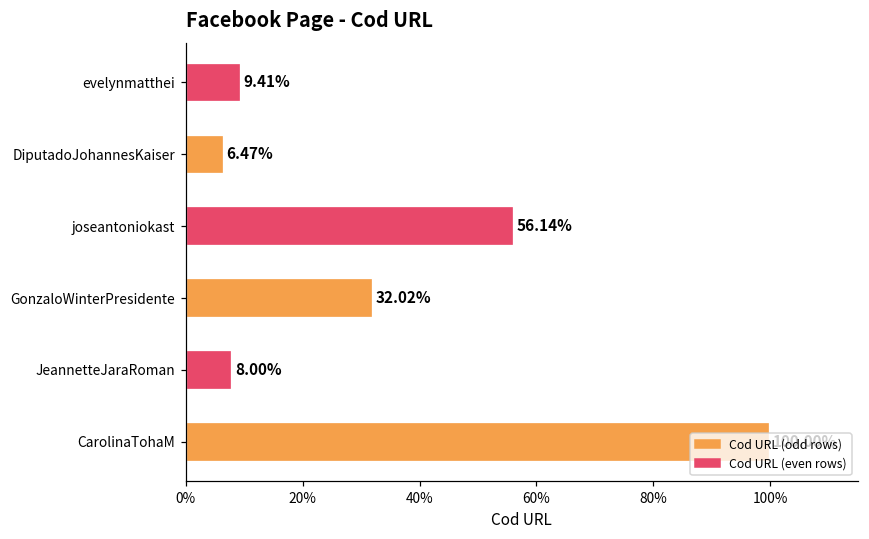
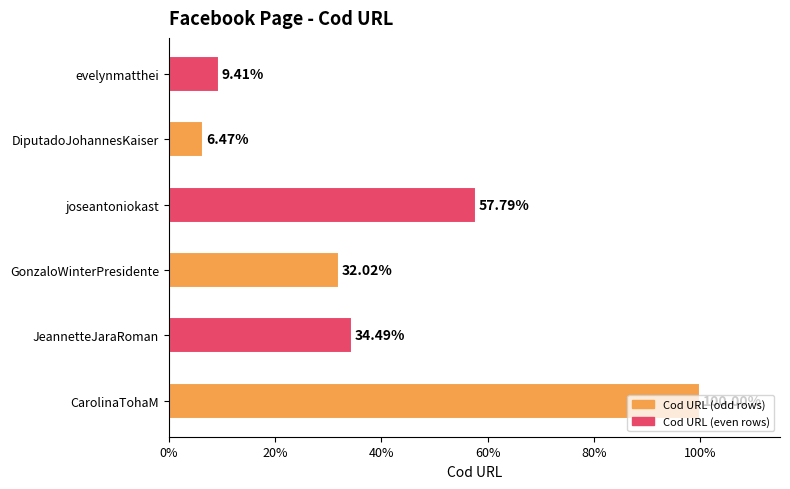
  {
    "evelynmatthei": "9.41%",
    "DiputadoJohannesKaiser": "6.47%",
-   "joseantoniokast": "56.14%",
+   "joseantoniokast": "57.79%",
    "GonzaloWinterPresidente": "32.02%",
-   "JeannetteJaraRoman": "8.00%"
+   "JeannetteJaraRoman": "34.49%"
  }
